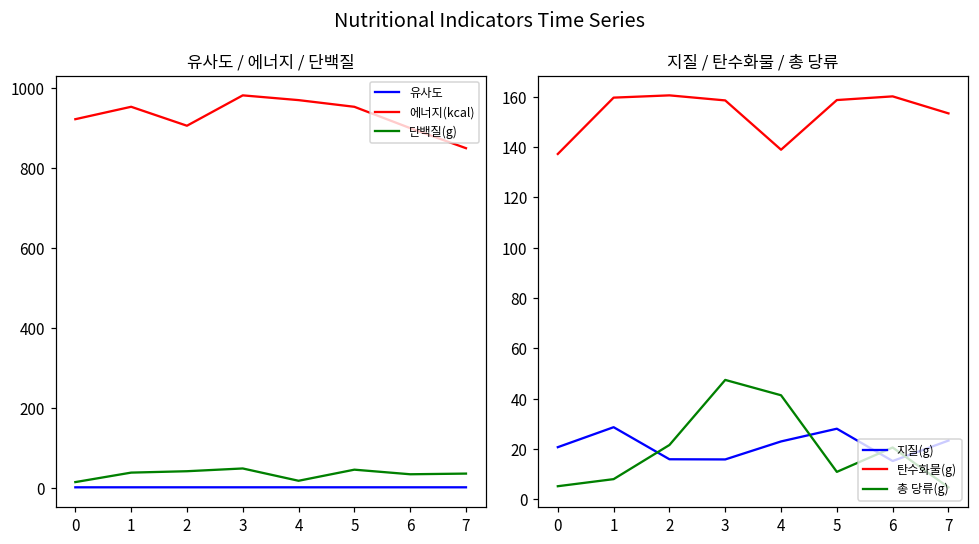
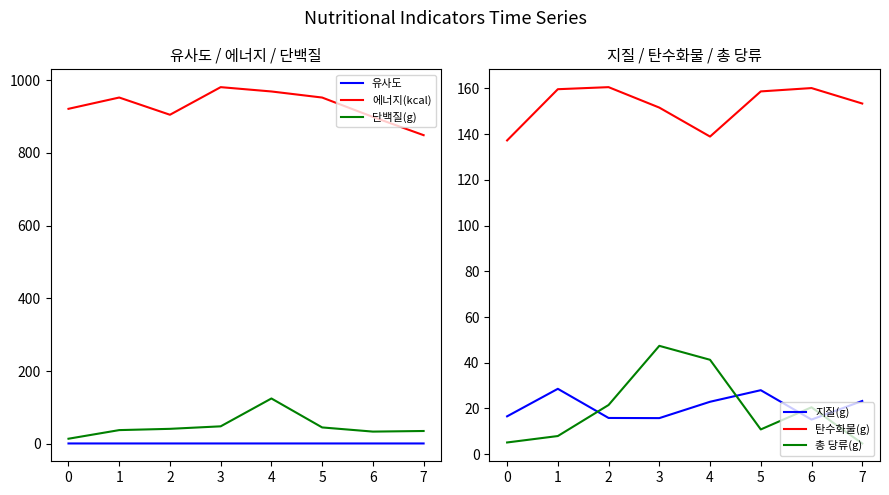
  {
    "유사도 / 에너지 / 단백질": {
      "유사도": {
        "0": 0,
        "1": 0,
        "2": 0,
        "3": 0,
        "4": 0,
        "5": 0,
        "6": 0,
        "7": 0
      },
      "에너지(kcal)": {
        "0": 920,
        "1": 950,
        "2": 900,
        "3": 980,
        "4": 970,
        "5": 950,
        "7": 850
      },
      "단백질(g)": {
        "0": 10,
        "1": 40,
        "2": 40,
        "3": 50,
-       "4": 20,
+       "4": 120,
        "5": 50,
        "6": 30,
        "7": 40
      }
    },
    "지질 / 탄수화물 / 총 당류": {
      "지질(g)": {
-       "0": 21,
+       "0": 17,
        "1": 29,
        "2": 16,
        "3": 16,
        "4": 23,
        "5": 28,
        "7": 23
      },
      "탄수화물(g)": {
        "0": 137,
        "1": 160,
        "2": 161,
-       "3": 159,
+       "3": 152,
        "4": 139,
        "5": 159,
        "6": 160,
        "7": 153
      },
      "총 당류(g)": {
        "0": 5,
        "1": 8,
        "2": 22,
        "3": 47,
        "4": 41,
        "5": 11
      }
    }
  }
